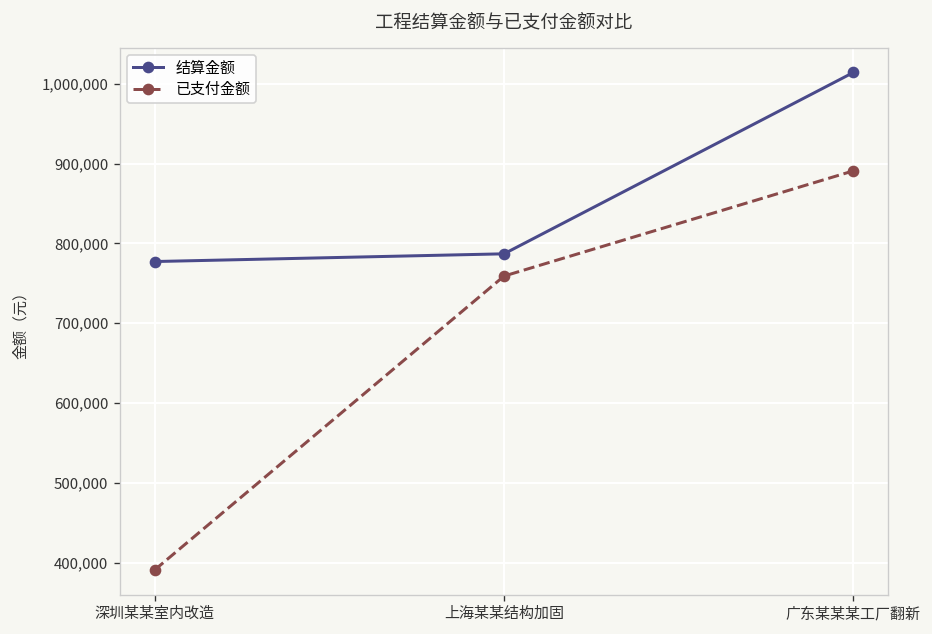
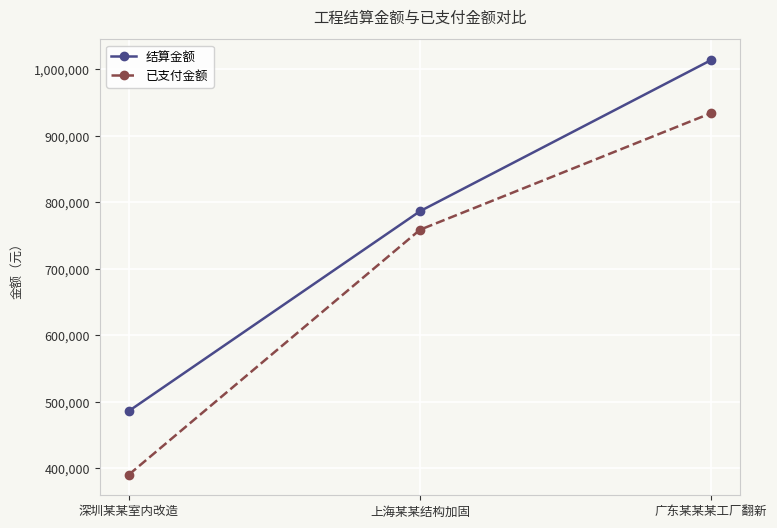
  {
    "结算金额": {
-     "深圳某某室内改造": "780,000",
+     "深圳某某室内改造": "490,000",
      "上海某某结构加固": "790,000",
      "广东某某某工厂翻新": "1,010,000"
    },
    "已支付金额": {
      "深圳某某室内改造": "390,000",
      "上海某某结构加固": "760,000",
-     "广东某某某工厂翻新": "890,000"
+     "广东某某某工厂翻新": "930,000"
    }
  }
